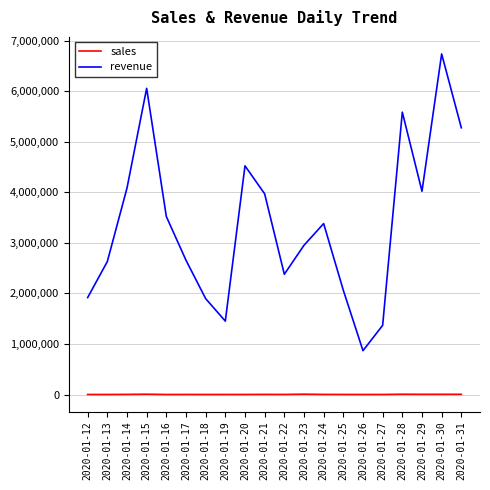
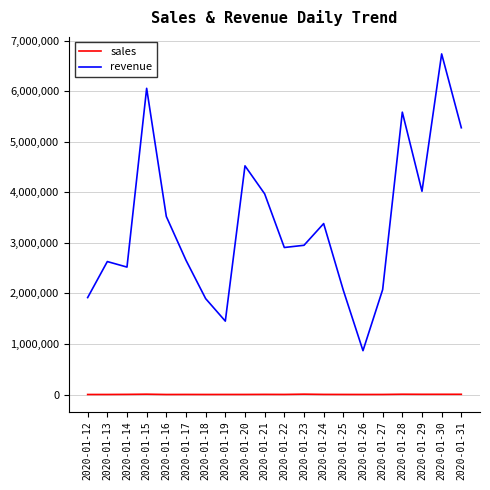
  {
    "sales": {
      "2020-01-12": "0",
      "2020-01-13": "0",
      "2020-01-14": "0",
      "2020-01-15": "0",
      "2020-01-16": "0",
      "2020-01-17": "0",
      "2020-01-18": "0",
      "2020-01-19": "0",
      "2020-01-20": "0",
      "2020-01-21": "0",
      "2020-01-22": "0",
      "2020-01-23": "0",
      "2020-01-24": "0",
      "2020-01-25": "0",
      "2020-01-26": "0",
      "2020-01-27": "0",
      "2020-01-28": "0",
      "2020-01-29": "0",
      "2020-01-30": "0",
      "2020-01-31": "0"
    },
    "revenue": {
      "2020-01-12": "1,900,000",
      "2020-01-13": "2,600,000",
-     "2020-01-14": "4,100,000",
+     "2020-01-14": "2,500,000",
      "2020-01-15": "6,100,000",
      "2020-01-16": "3,500,000",
      "2020-01-17": "2,700,000",
      "2020-01-18": "1,900,000",
      "2020-01-19": "1,500,000",
      "2020-01-20": "4,500,000",
      "2020-01-21": "4,000,000",
-     "2020-01-22": "2,400,000",
+     "2020-01-22": "2,900,000",
      "2020-01-23": "3,000,000",
      "2020-01-24": "3,400,000",
      "2020-01-25": "2,100,000",
      "2020-01-26": "900,000",
-     "2020-01-27": "1,400,000",
+     "2020-01-27": "2,100,000",
      "2020-01-28": "5,600,000",
      "2020-01-29": "4,000,000",
      "2020-01-30": "6,700,000",
      "2020-01-31": "5,300,000"
    }
  }
